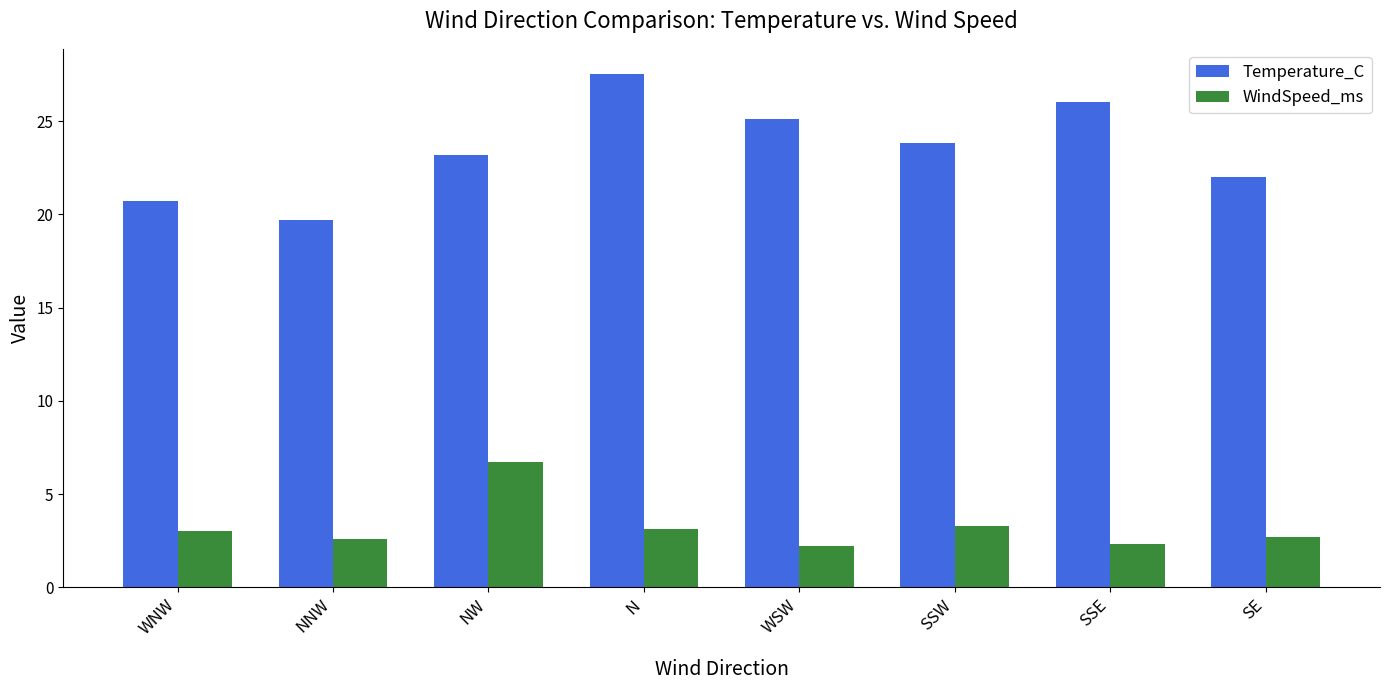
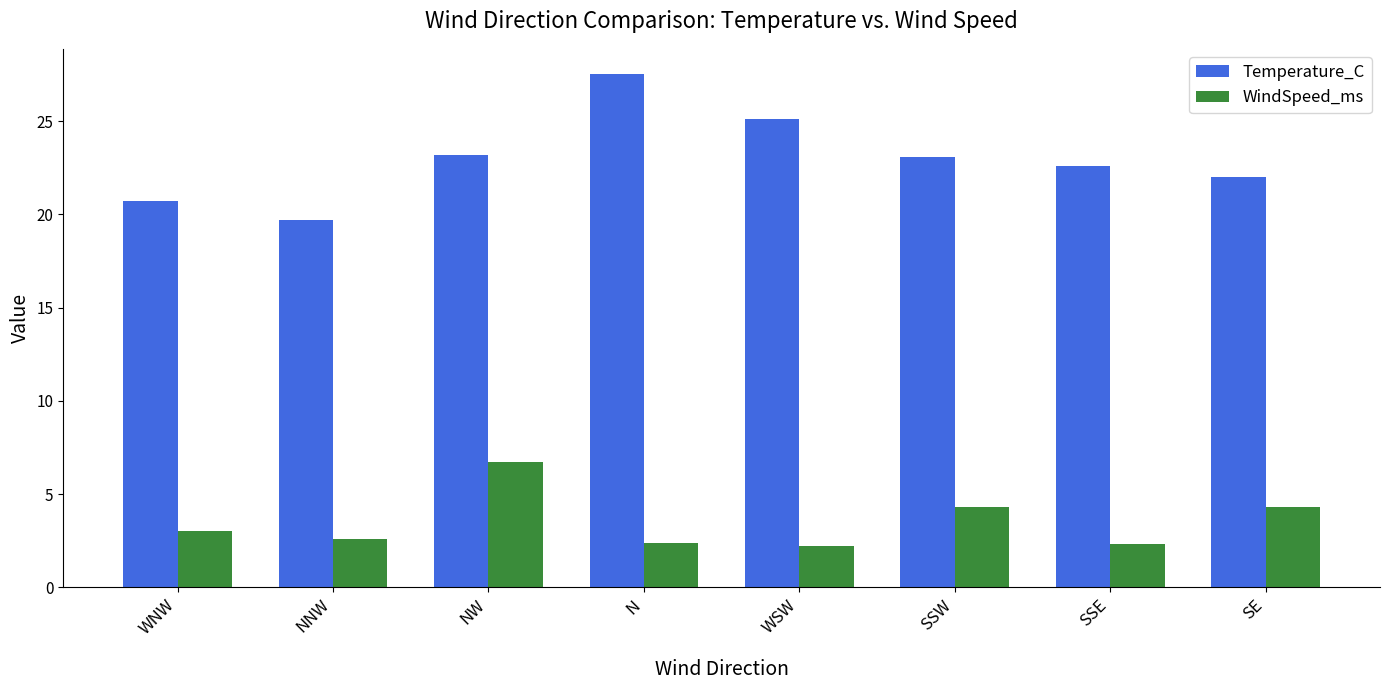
  {
    "Temperature_C": {
      "WNW": 20.7,
      "NNW": 19.7,
      "NW": 23.2,
      "N": 27.5,
      "WSW": 25.1,
-     "SSW": 23.8,
-     "SSE": 26.0,
+     "SSW": 23.1,
+     "SSE": 22.6,
      "SE": 22.0
    },
    "WindSpeed_ms": {
      "WNW": 3.0,
      "NNW": 2.6,
      "NW": 6.7,
-     "N": 3.1,
+     "N": 2.4,
      "WSW": 2.2,
-     "SSW": 3.3,
+     "SSW": 4.3,
      "SSE": 2.3,
-     "SE": 2.7
+     "SE": 4.3
    }
  }
